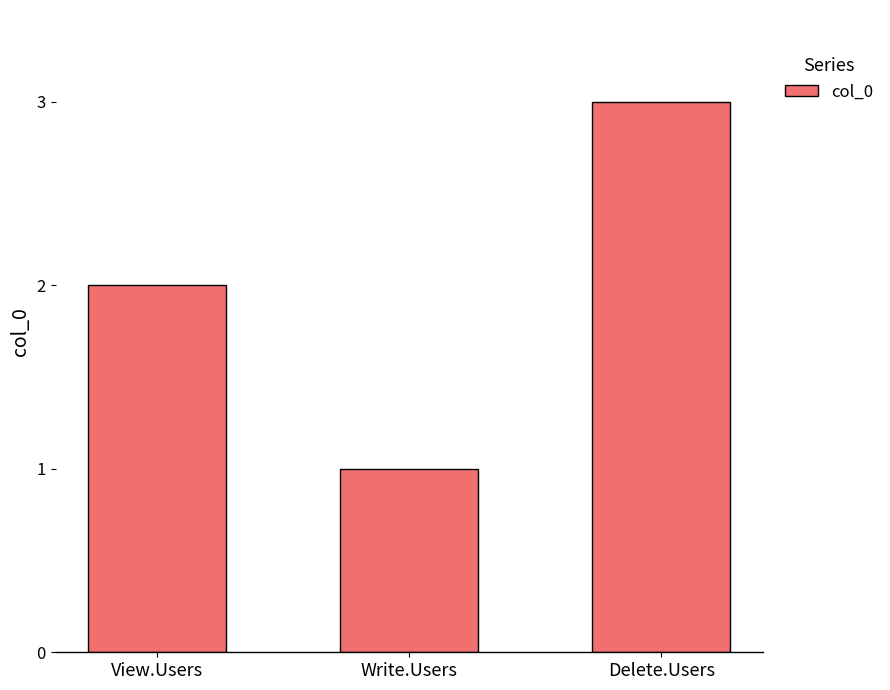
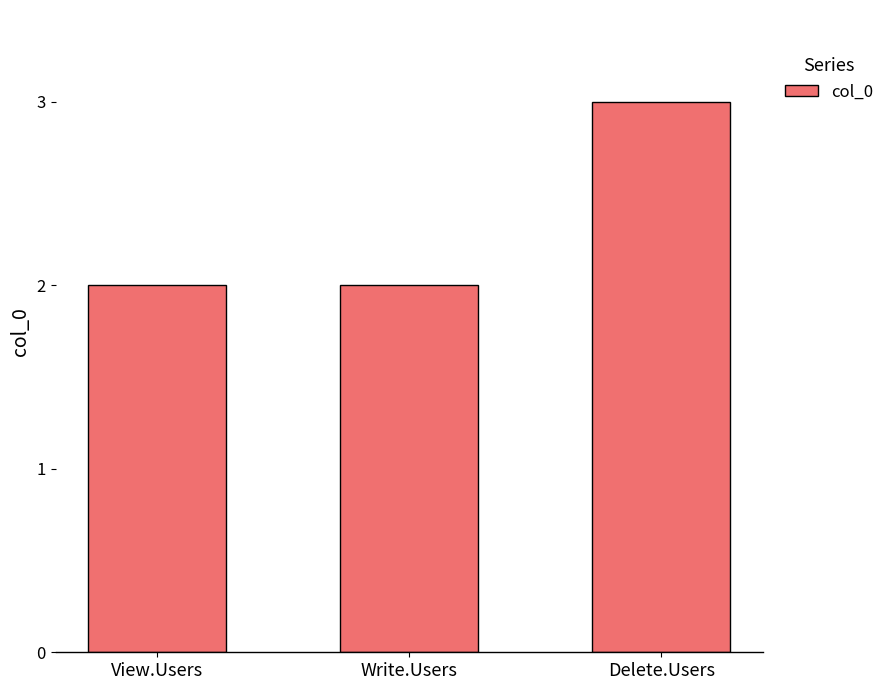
  {
    "View.Users": 2,
-   "Write.Users": 1,
+   "Write.Users": 2,
    "Delete.Users": 3
  }
